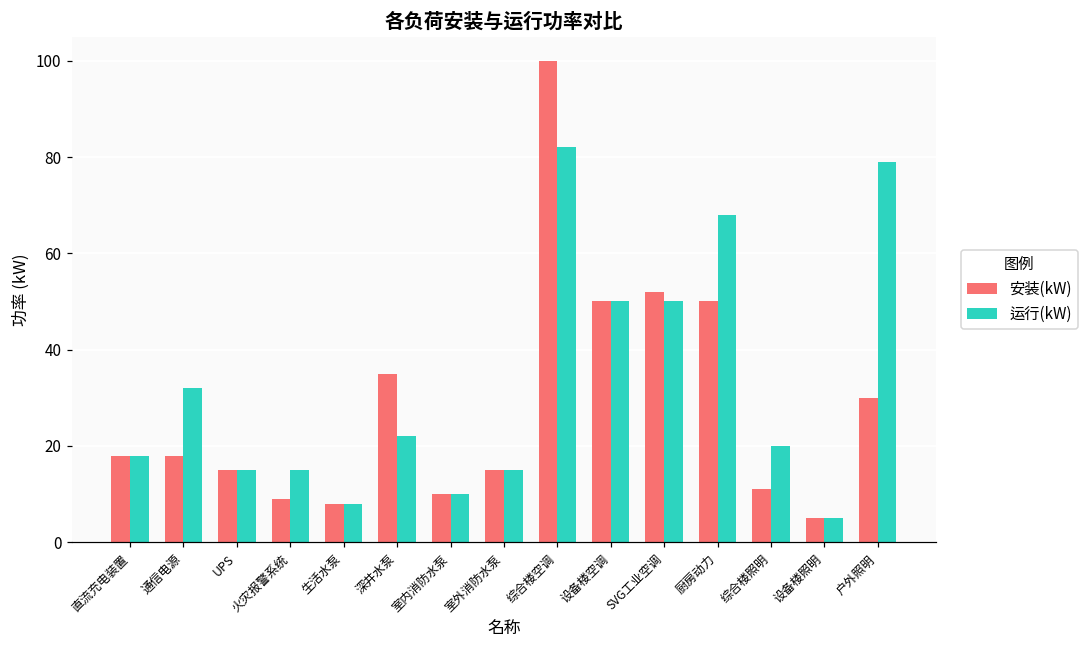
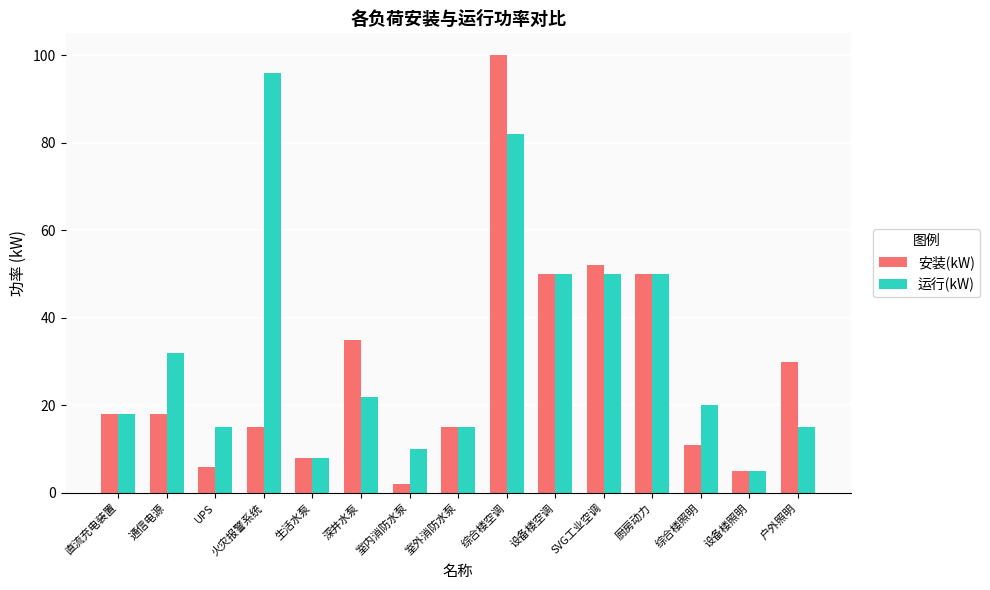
  {
    "安装(kW)": {
      "直流充电装置": 18,
      "通信电源": 18,
-     "UPS": 15,
-     "火灾报警系统": 9,
+     "UPS": 6,
+     "火灾报警系统": 15,
      "生活水泵": 8,
      "深井水泵": 35,
-     "室内消防水泵": 10,
+     "室内消防水泵": 2,
      "室外消防水泵": 15,
      "综合楼空调": 100,
      "设备楼空调": 50,
      "SVG工业空调": 52,
      "厨房动力": 50,
      "综合楼照明": 11,
      "设备楼照明": 5,
      "户外照明": 30
    },
    "运行(kW)": {
      "直流充电装置": 18,
      "通信电源": 32,
      "UPS": 15,
-     "火灾报警系统": 15,
+     "火灾报警系统": 96,
      "生活水泵": 8,
      "深井水泵": 22,
      "室内消防水泵": 10,
      "室外消防水泵": 15,
      "综合楼空调": 82,
      "设备楼空调": 50,
      "SVG工业空调": 50,
-     "厨房动力": 68,
+     "厨房动力": 50,
      "综合楼照明": 20,
      "设备楼照明": 5,
-     "户外照明": 79
+     "户外照明": 15
    }
  }
